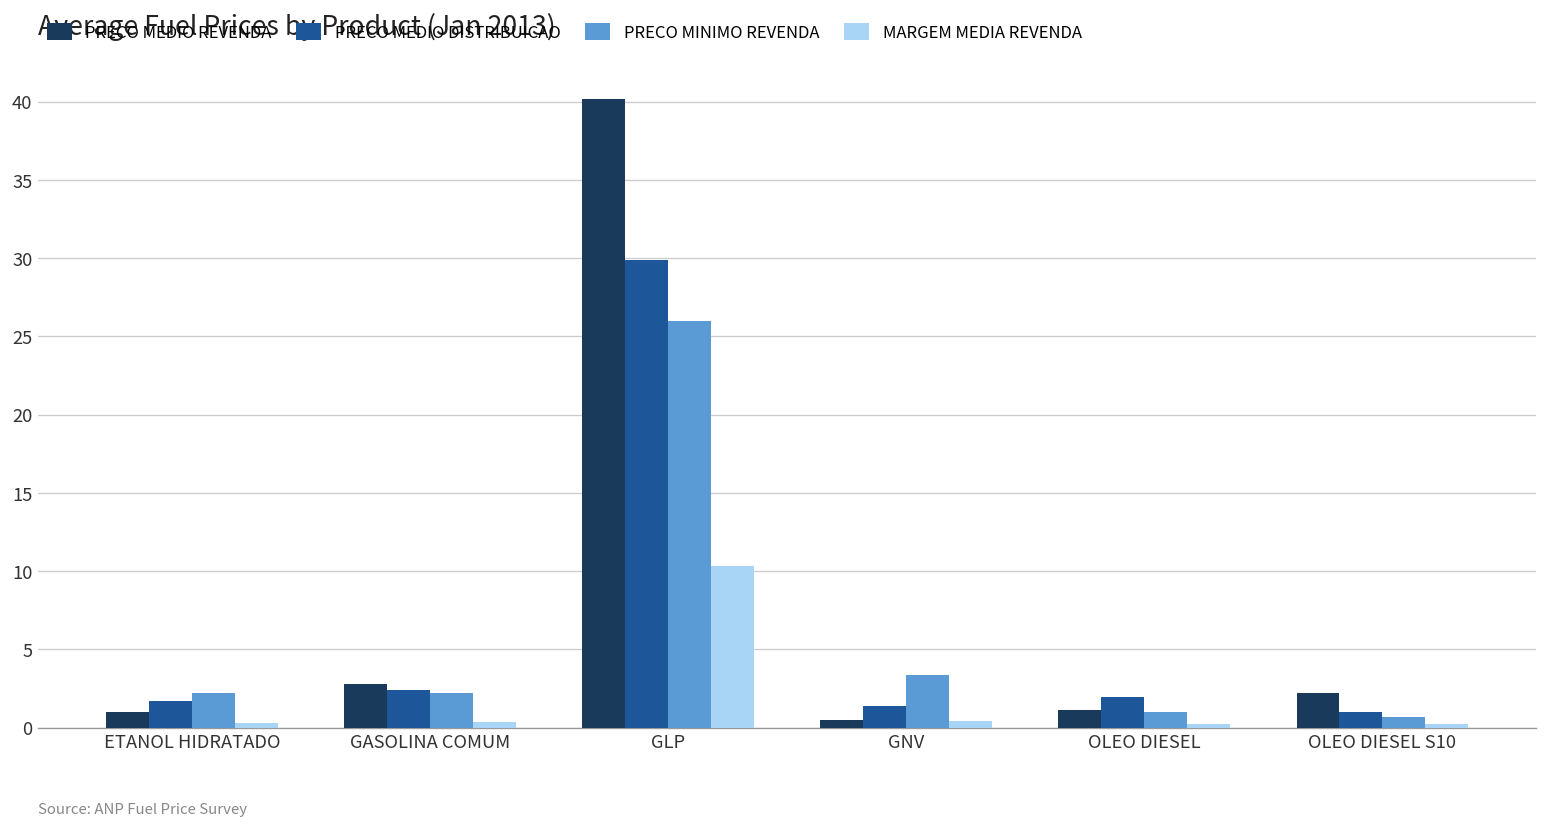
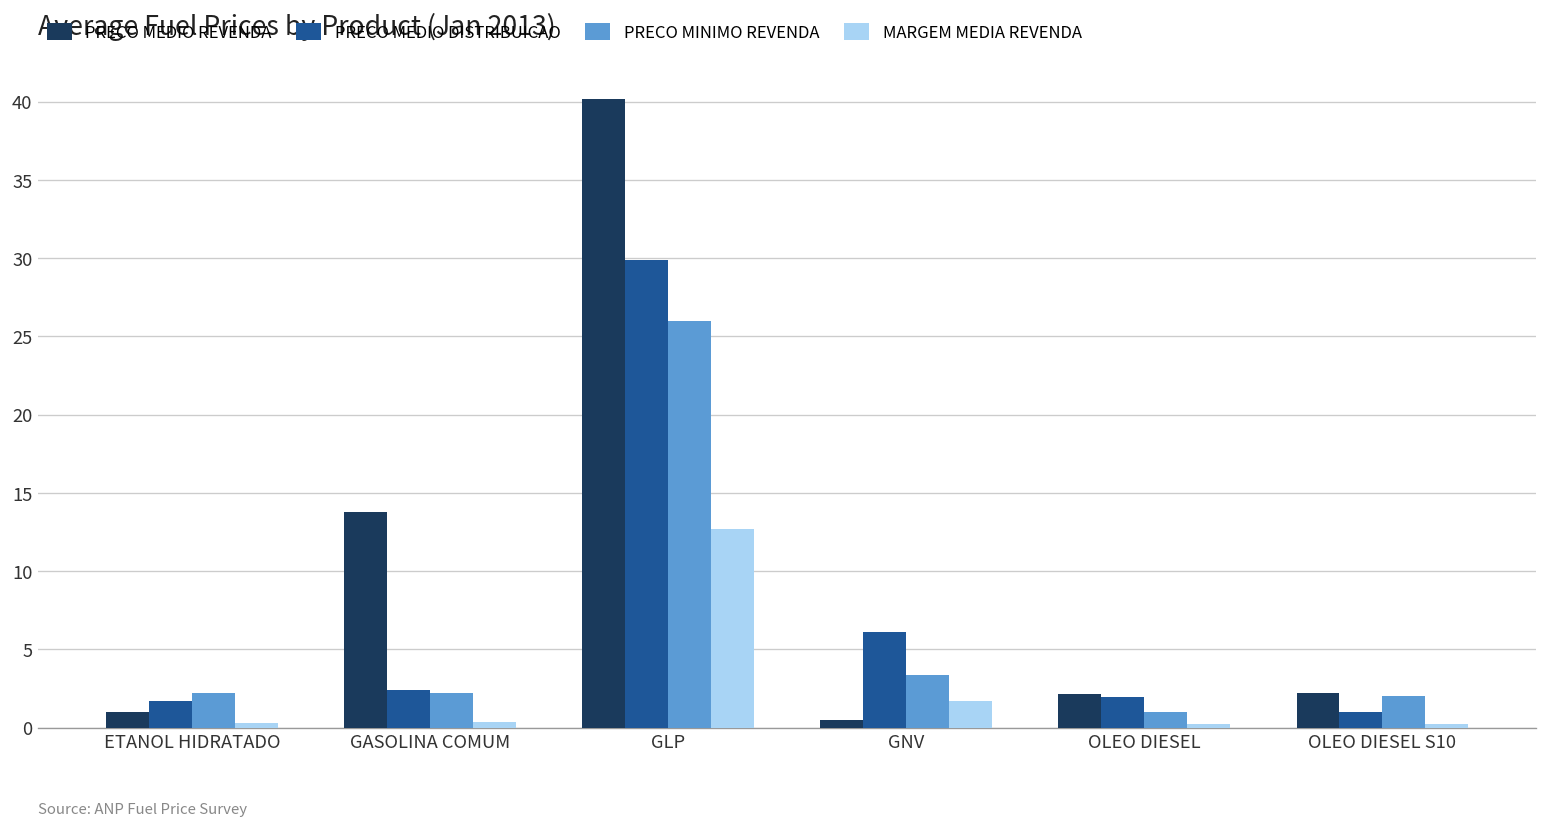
  {
    "PRECO MEDIO REVENDA": {
      "ETANOL HIDRATADO": 1.0,
-     "GASOLINA COMUM": 2.8,
+     "GASOLINA COMUM": 13.8,
      "GLP": 40.2,
      "GNV": 0.5,
-     "OLEO DIESEL": 1.1,
+     "OLEO DIESEL": 2.2,
      "OLEO DIESEL S10": 2.2
    },
    "PRECO MEDIO DISTRIBUICAO": {
      "ETANOL HIDRATADO": 1.7,
      "GASOLINA COMUM": 2.4,
      "GLP": 29.9,
-     "GNV": 1.4,
+     "GNV": 6.1,
      "OLEO DIESEL": 1.9,
      "OLEO DIESEL S10": 1.0
    },
    "PRECO MINIMO REVENDA": {
      "ETANOL HIDRATADO": 2.2,
      "GASOLINA COMUM": 2.2,
      "GLP": 26.0,
      "GNV": 3.3,
      "OLEO DIESEL": 1.0,
-     "OLEO DIESEL S10": 0.7
+     "OLEO DIESEL S10": 2.0
    },
    "MARGEM MEDIA REVENDA": {
      "ETANOL HIDRATADO": 0.3,
      "GASOLINA COMUM": 0.4,
-     "GLP": 10.3,
-     "GNV": 0.4,
+     "GLP": 12.7,
+     "GNV": 1.7,
      "OLEO DIESEL": 0.2,
      "OLEO DIESEL S10": 0.2
    }
  }
